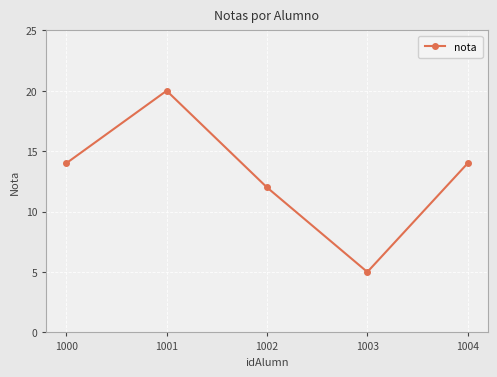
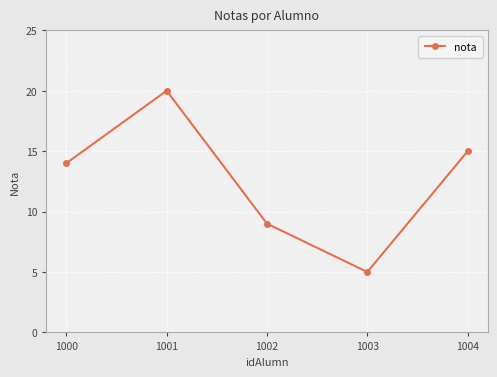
  {
    "1000": 14,
    "1001": 20,
-   "1002": 12,
+   "1002": 9,
    "1003": 5,
-   "1004": 14
+   "1004": 15
  }
